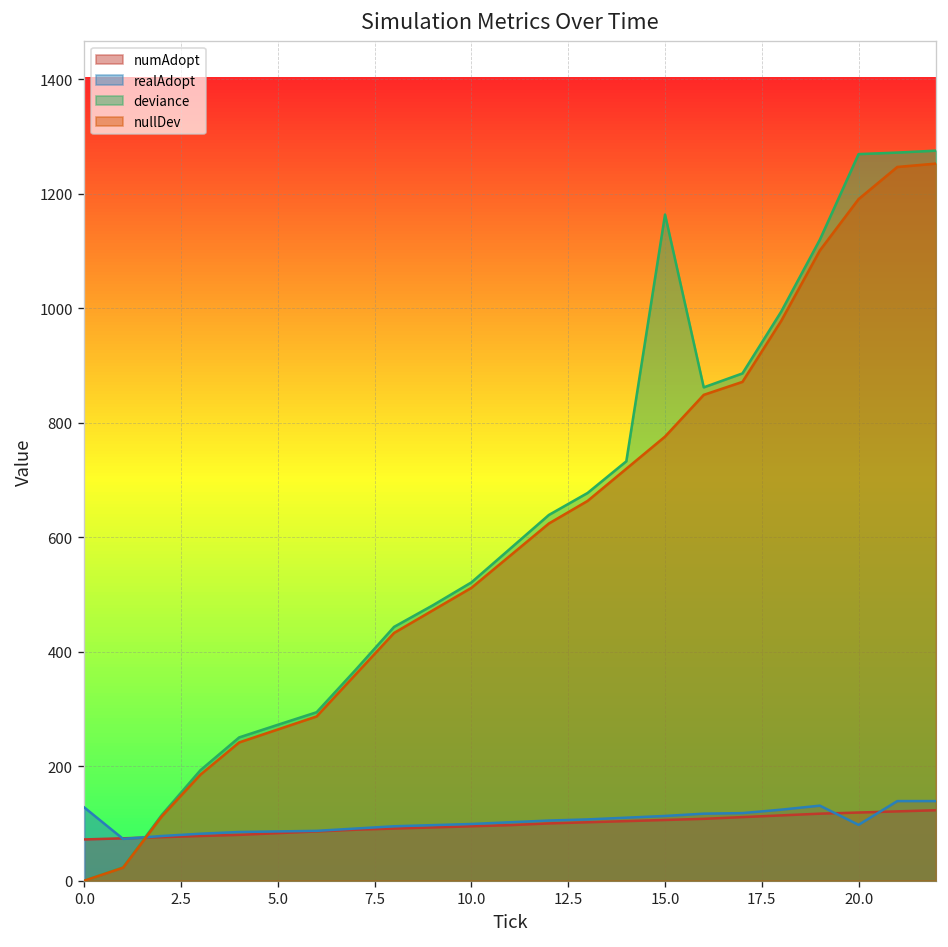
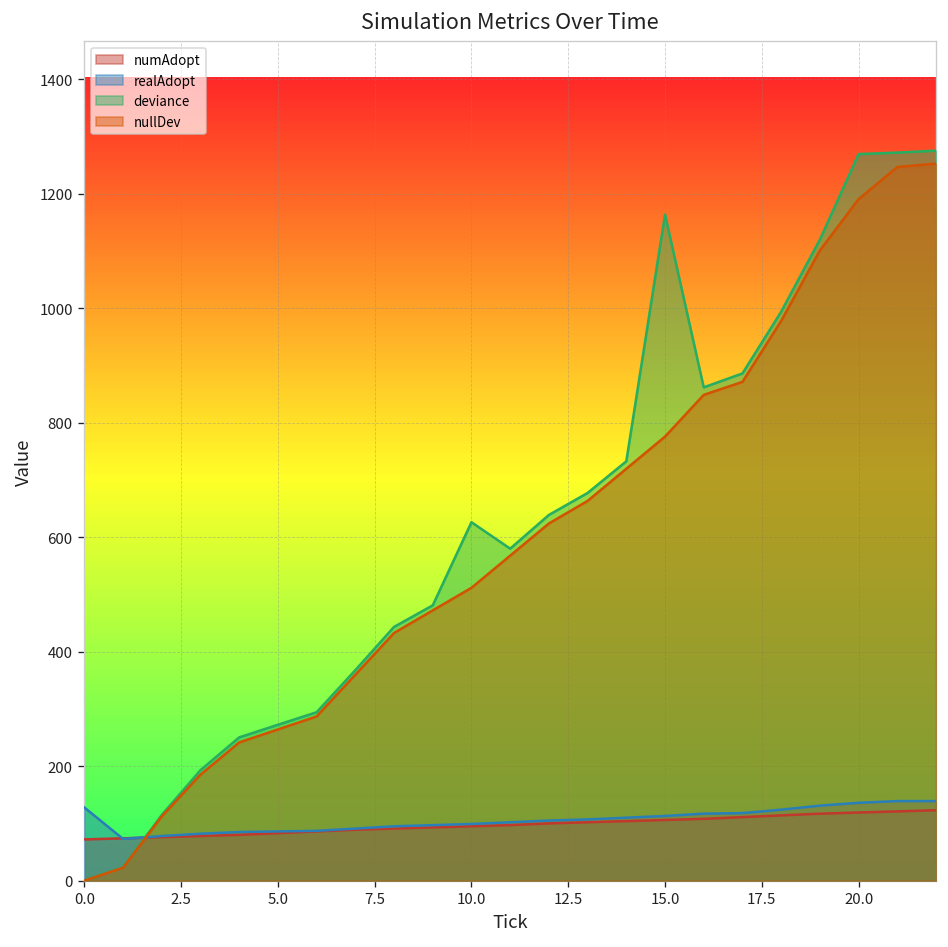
  {
    "realAdopt": {
      "0.0": 130,
      "15.0": 110,
-     "20.0": 100
+     "20.0": 140
    },
    "deviance": {
      "5.0": 270,
-     "10.0": 520,
+     "10.0": 630,
      "15.0": 1160,
      "20.0": 1270
    }
  }
